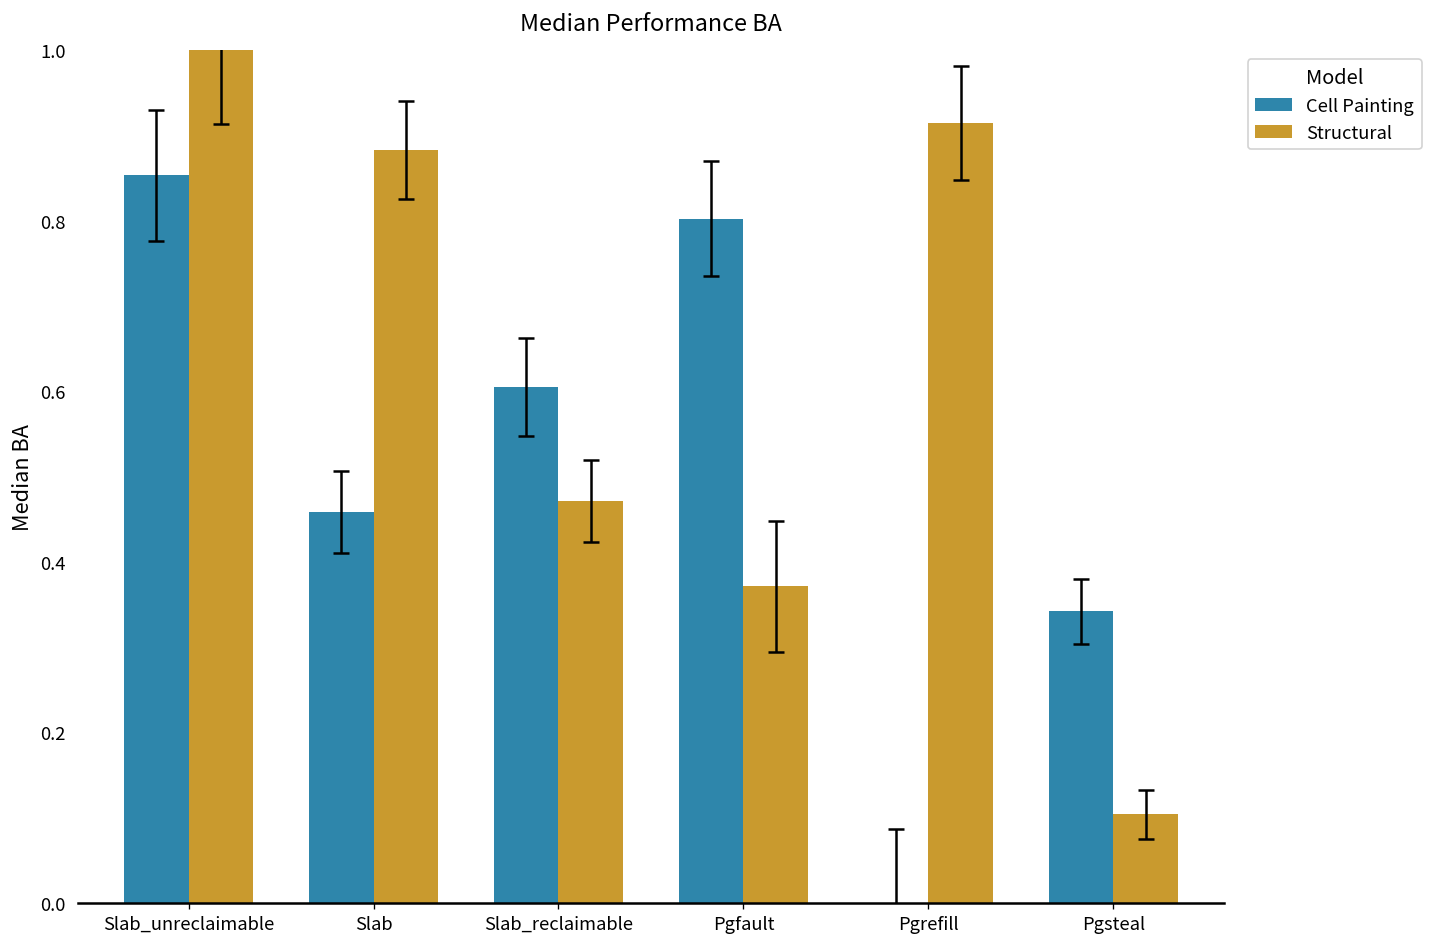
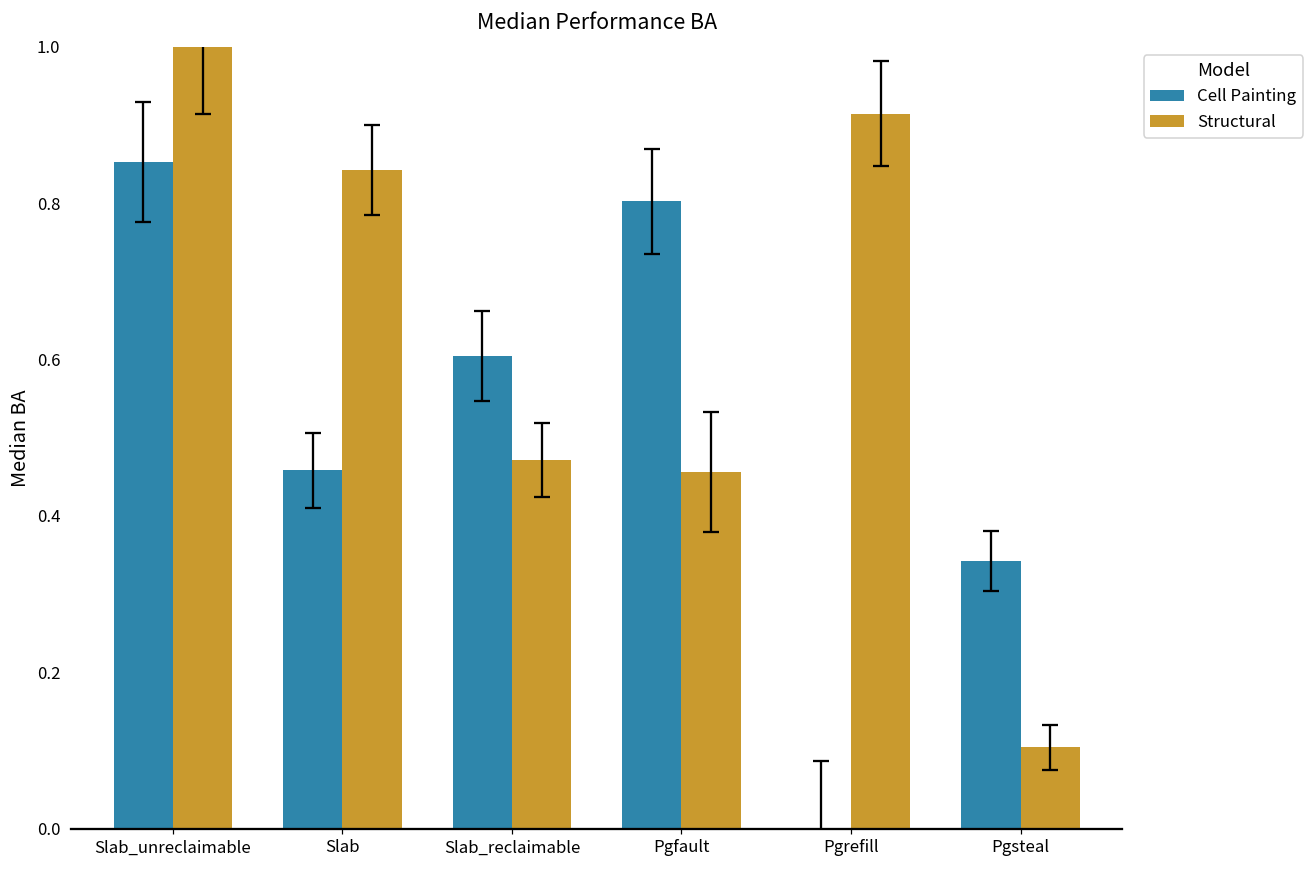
  {
    "Structural": {
      "Slab_unreclaimable": 1.00,
-     "Slab": 0.88,
+     "Slab": 0.84,
      "Slab_reclaimable": 0.47,
-     "Pgfault": 0.37,
+     "Pgfault": 0.46,
      "Pgrefill": 0.91,
      "Pgsteal": 0.10
    }
  }
